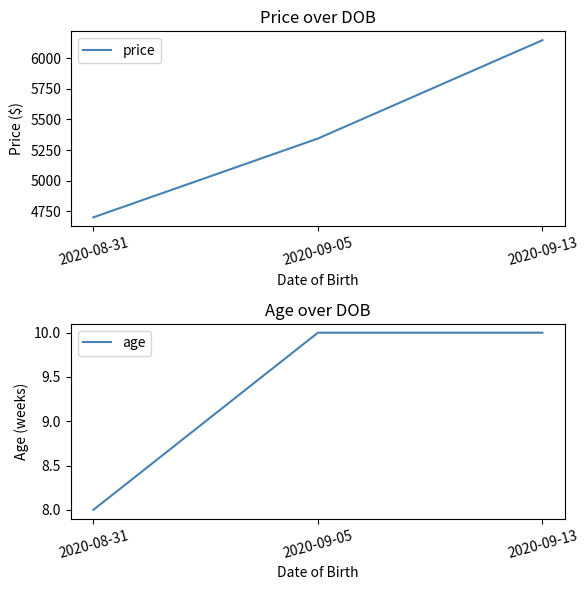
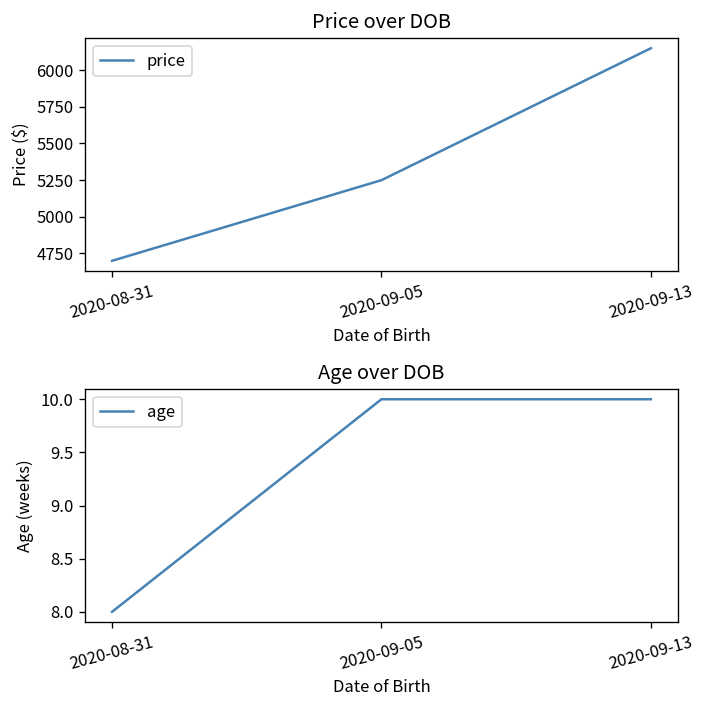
  {
    "Price over DOB": {
      "2020-08-31": 4700,
-     "2020-09-05": 5340,
+     "2020-09-05": 5250,
      "2020-09-13": 6150
    },
    "Age over DOB": {
      "2020-08-31": 8.0,
      "2020-09-05": 10.0,
      "2020-09-13": 10.0
    }
  }
